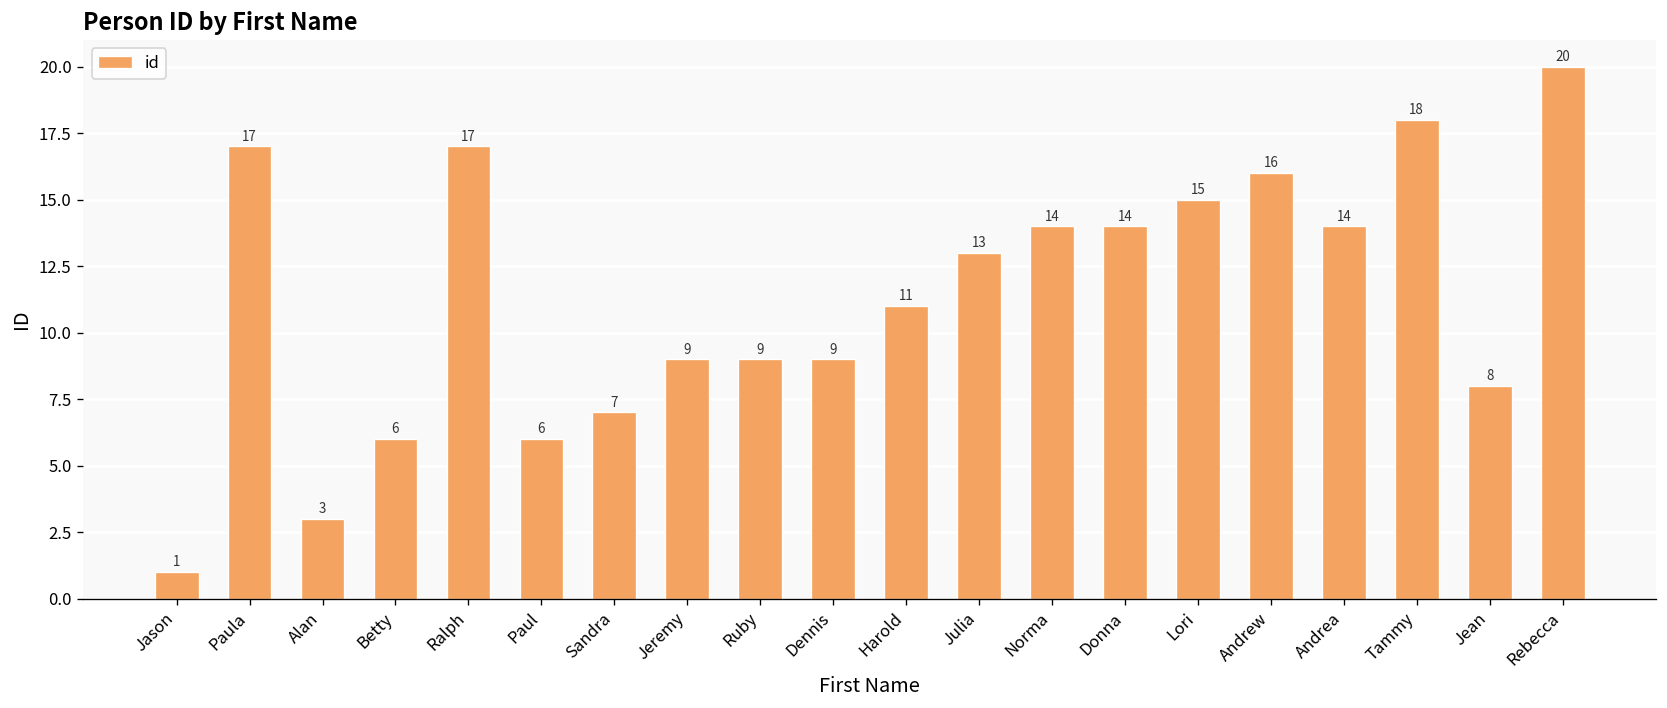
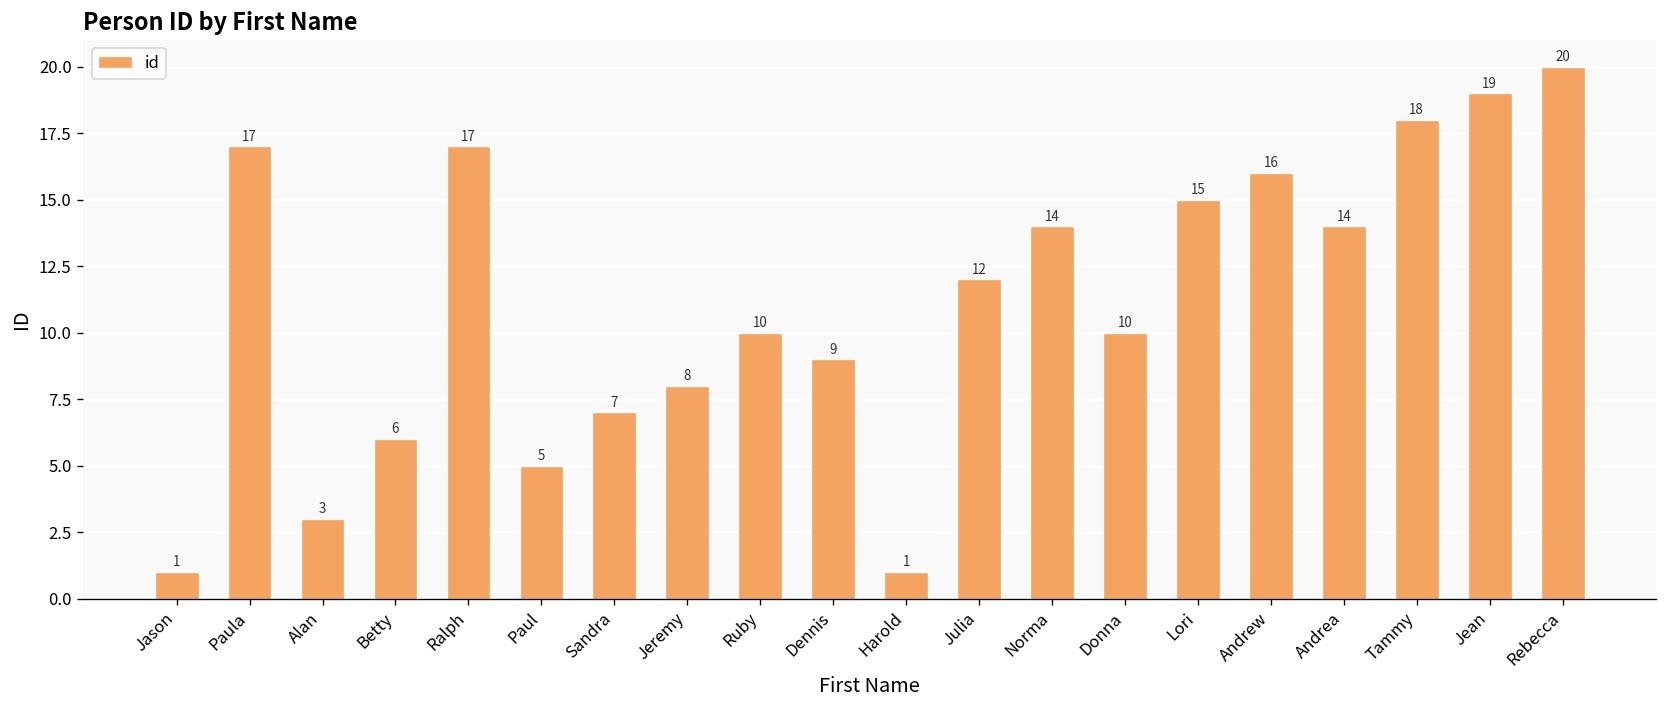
  {
    "Jason": 1,
    "Paula": 17,
    "Alan": 3,
    "Betty": 6,
    "Ralph": 17,
-   "Paul": 6,
+   "Paul": 5,
    "Sandra": 7,
-   "Jeremy": 9,
-   "Ruby": 9,
+   "Jeremy": 8,
+   "Ruby": 10,
    "Dennis": 9,
-   "Harold": 11,
-   "Julia": 13,
+   "Harold": 1,
+   "Julia": 12,
    "Norma": 14,
-   "Donna": 14,
+   "Donna": 10,
    "Lori": 15,
    "Andrew": 16,
    "Andrea": 14,
    "Tammy": 18,
-   "Jean": 8,
+   "Jean": 19,
    "Rebecca": 20
  }
